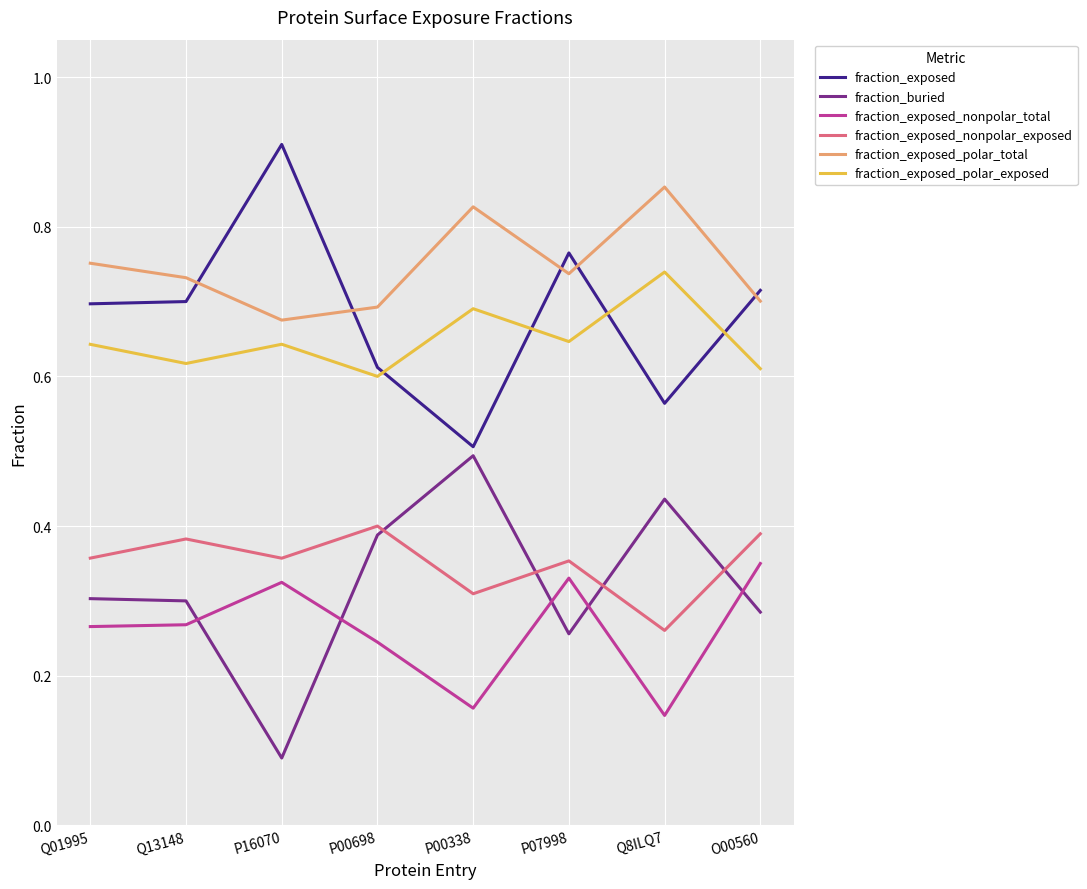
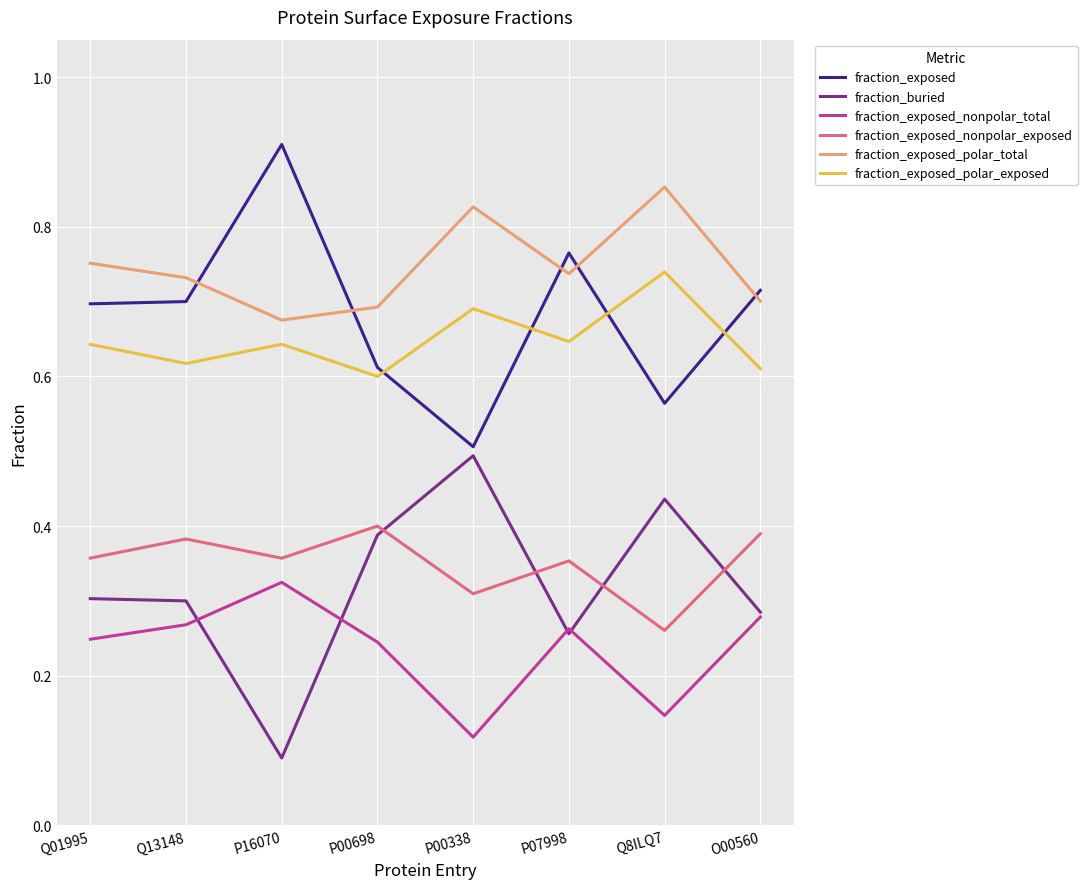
  {
    "fraction_exposed": {
      "Q01995": 0.70,
      "Q13148": 0.70,
      "P16070": 0.91,
      "P00698": 0.61,
      "P00338": 0.51,
      "P07998": 0.77,
      "Q8ILQ7": 0.56,
      "O00560": 0.72
    },
    "fraction_buried": {
      "Q01995": 0.30,
      "Q13148": 0.30,
      "P16070": 0.09,
      "P00698": 0.39,
      "P00338": 0.49,
      "P07998": 0.26,
      "Q8ILQ7": 0.44,
      "O00560": 0.29
    },
    "fraction_exposed_nonpolar_total": {
-     "Q01995": 0.27,
+     "Q01995": 0.25,
      "Q13148": 0.27,
      "P16070": 0.32,
      "P00698": 0.24,
-     "P00338": 0.16,
-     "P07998": 0.33,
+     "P00338": 0.12,
+     "P07998": 0.26,
      "Q8ILQ7": 0.15,
-     "O00560": 0.35
+     "O00560": 0.28
    }
  }
